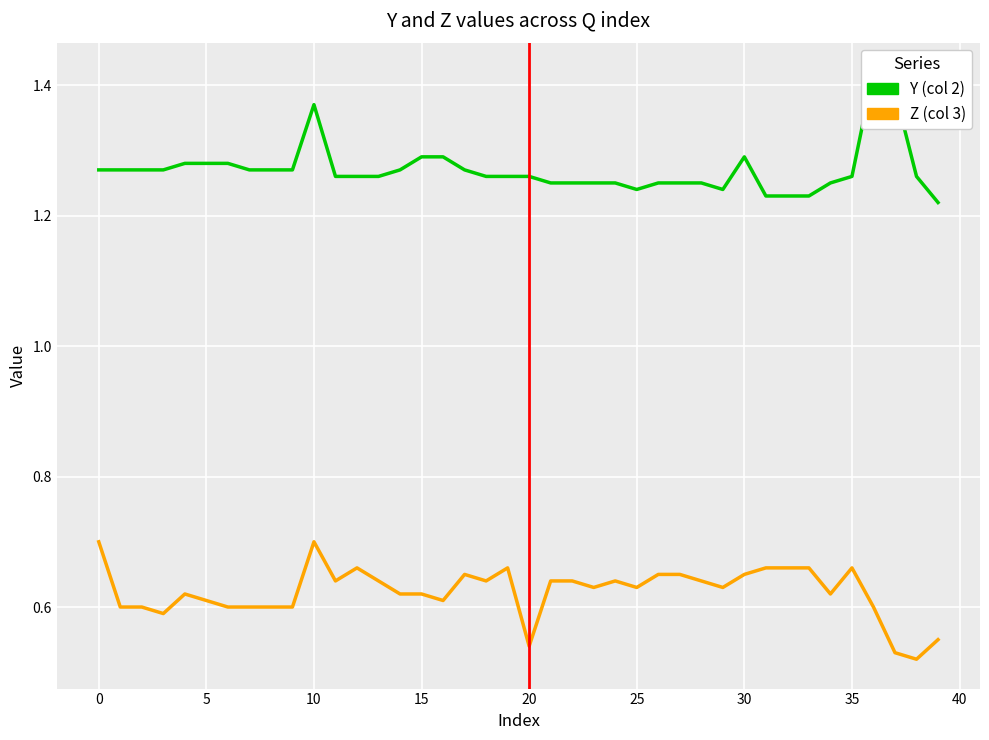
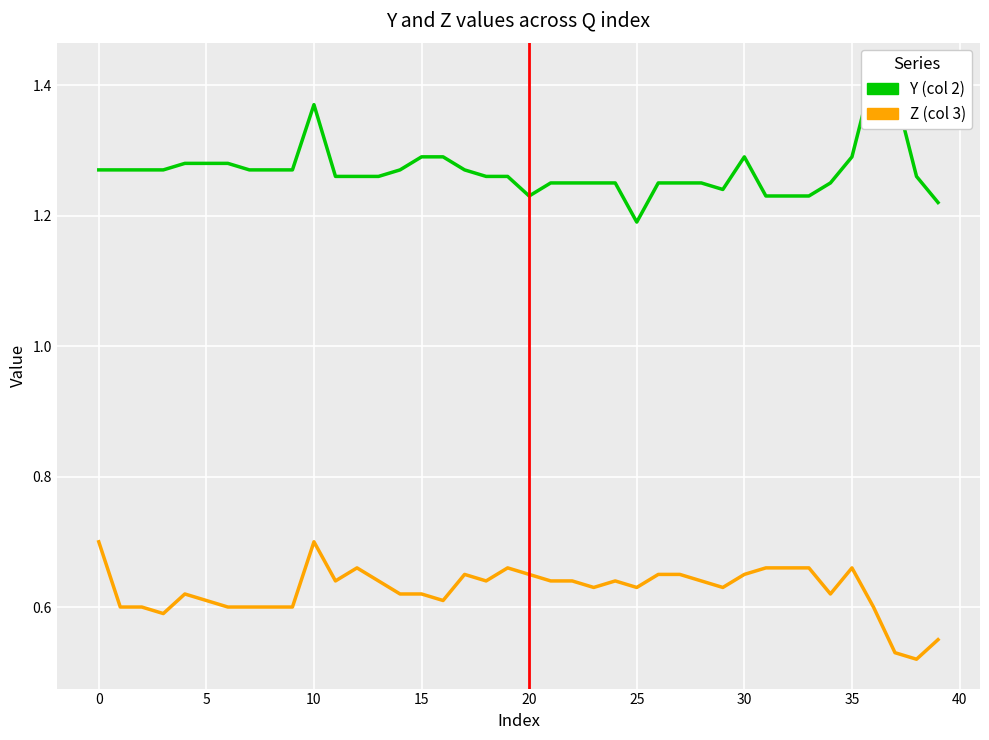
  {
    "Y (col 2)": {
      "0": 1.27,
      "5": 1.28,
      "10": 1.37,
      "15": 1.29,
-     "20": 1.26,
-     "25": 1.24,
+     "20": 1.23,
+     "25": 1.19,
      "30": 1.29,
-     "35": 1.26
+     "35": 1.29
    },
    "Z (col 3)": {
      "0": 0.70,
      "5": 0.61,
      "10": 0.70,
      "15": 0.62,
-     "20": 0.54,
+     "20": 0.65,
      "25": 0.63,
      "30": 0.65,
      "35": 0.66
    }
  }
